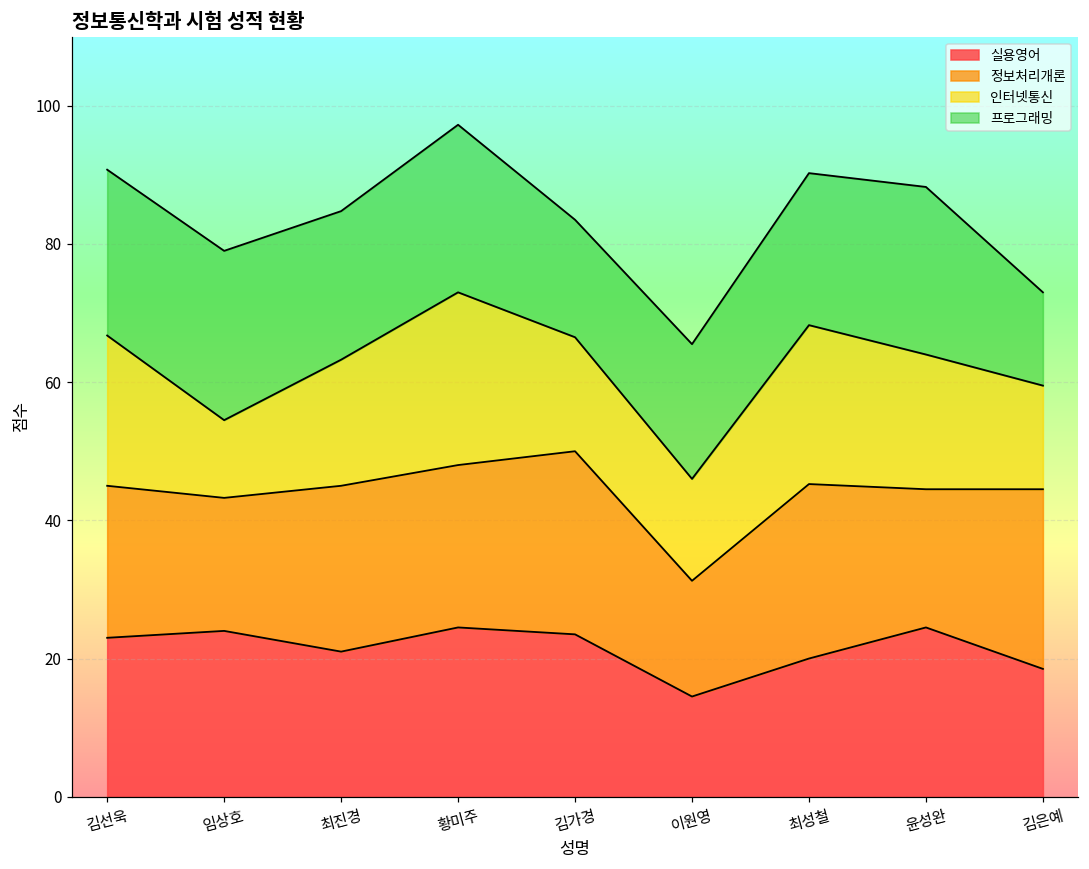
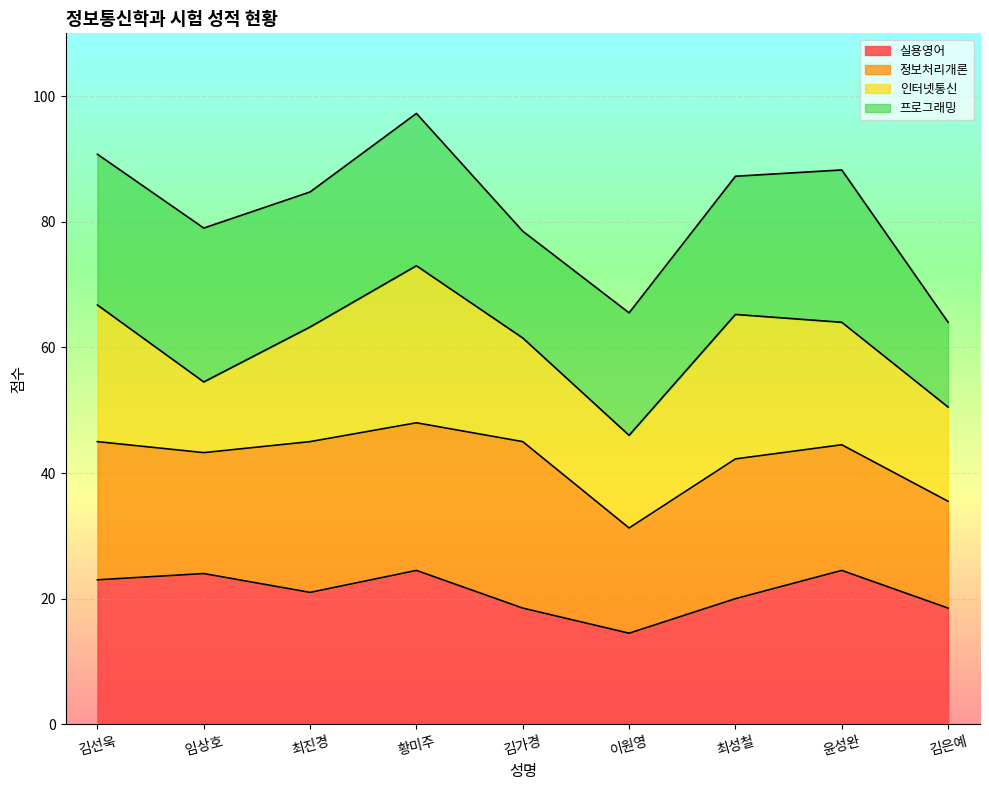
  {
    "실용영어": {
      "김선욱": 23,
      "임상호": 24,
      "최진경": 21,
      "황미주": 25,
-     "김가경": 24,
+     "김가경": 19,
      "이원영": 15,
      "최성철": 20,
      "윤성완": 25,
      "김은예": 19
    },
    "정보처리개론": {
      "김선욱": 22,
      "임상호": 19,
      "최진경": 24,
      "황미주": 24,
      "김가경": 27,
      "이원영": 17,
-     "최성철": 25,
+     "최성철": 22,
      "윤성완": 20,
-     "김은예": 26
+     "김은예": 17
    },
    "인터넷통신": {
      "김선욱": 22,
      "임상호": 11,
      "최진경": 18,
      "황미주": 25,
      "김가경": 17,
      "이원영": 15,
      "최성철": 23,
      "윤성완": 20,
      "김은예": 15
    },
    "프로그래밍": {
      "김선욱": 24,
      "임상호": 25,
      "최진경": 22,
      "황미주": 24,
      "김가경": 17,
      "이원영": 20,
      "최성철": 22,
      "윤성완": 24,
      "김은예": 14
    }
  }
